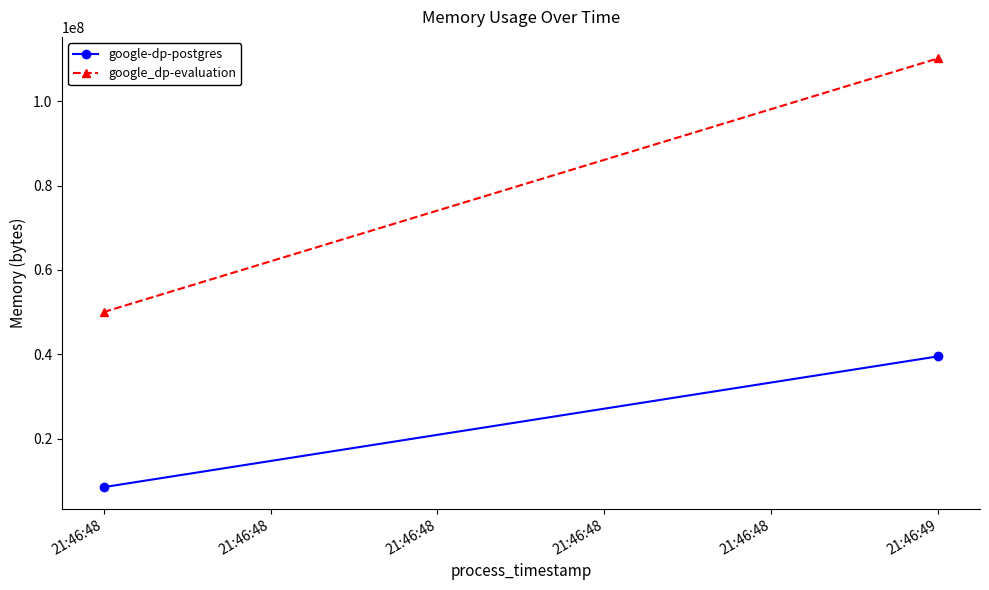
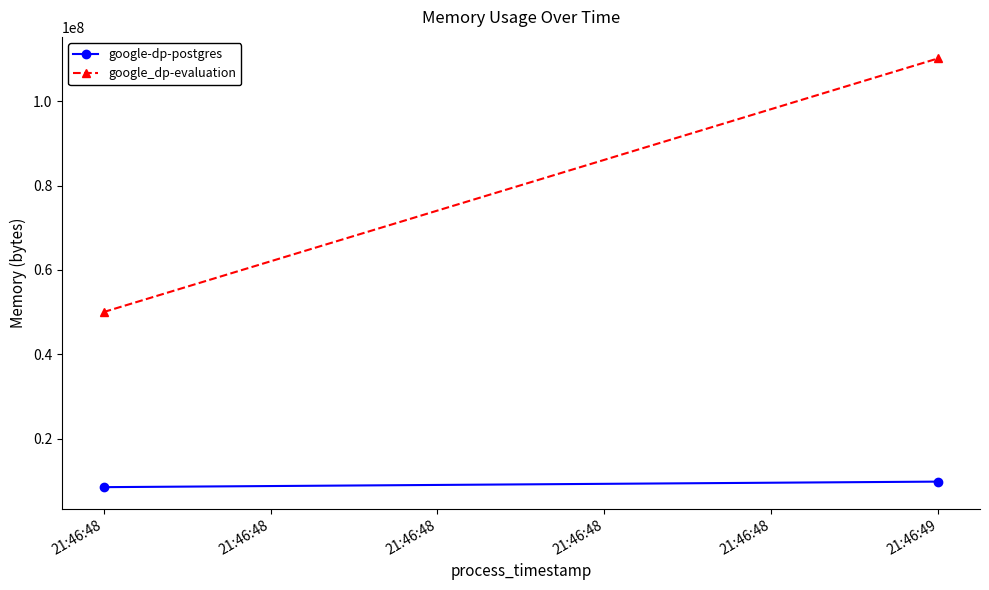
  {
    "google-dp-postgres": {
      "21:46:48": 8000000,
-     "21:46:49": 40000000
+     "21:46:49": 10000000
    },
    "google_dp-evaluation": {
      "21:46:48": 50000000,
      "21:46:49": 110000000
    }
  }
